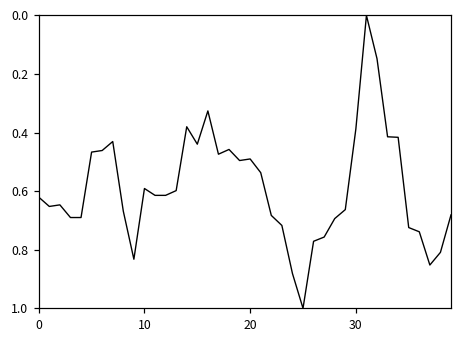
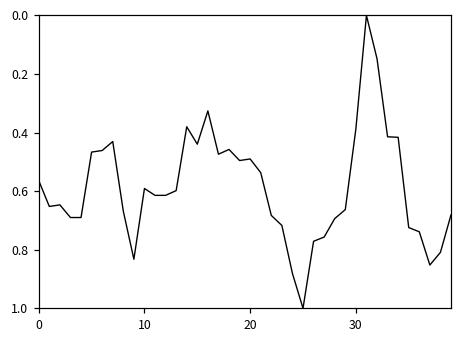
  {
-   "0": 0.62,
+   "0": 0.56,
    "10": 0.59,
    "20": 0.49,
    "30": 0.39
  }
